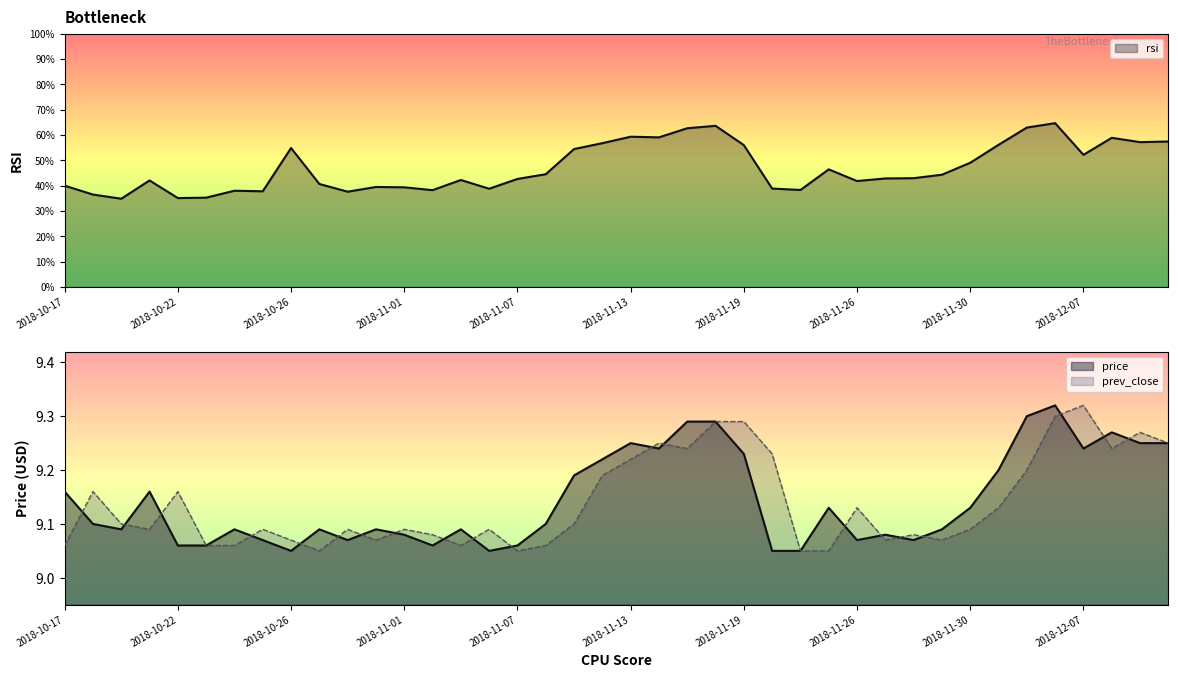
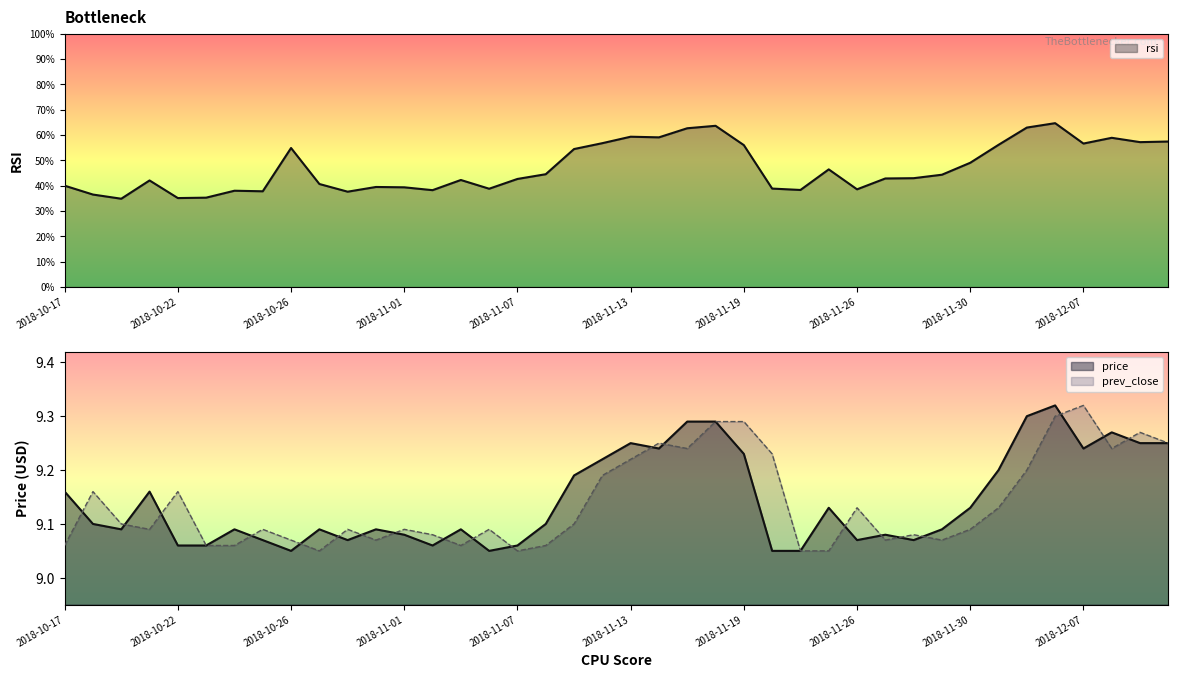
  {
    "Bottleneck": {
      "2018-10-22": "35%",
      "2018-10-26": "55%",
      "2018-11-01": "39%",
      "2018-11-07": "43%",
      "2018-11-13": "59%",
      "2018-11-19": "56%",
-     "2018-11-26": "42%",
+     "2018-11-26": "39%",
      "2018-11-30": "49%",
-     "2018-12-07": "52%"
+     "2018-12-07": "57%"
    }
  }
